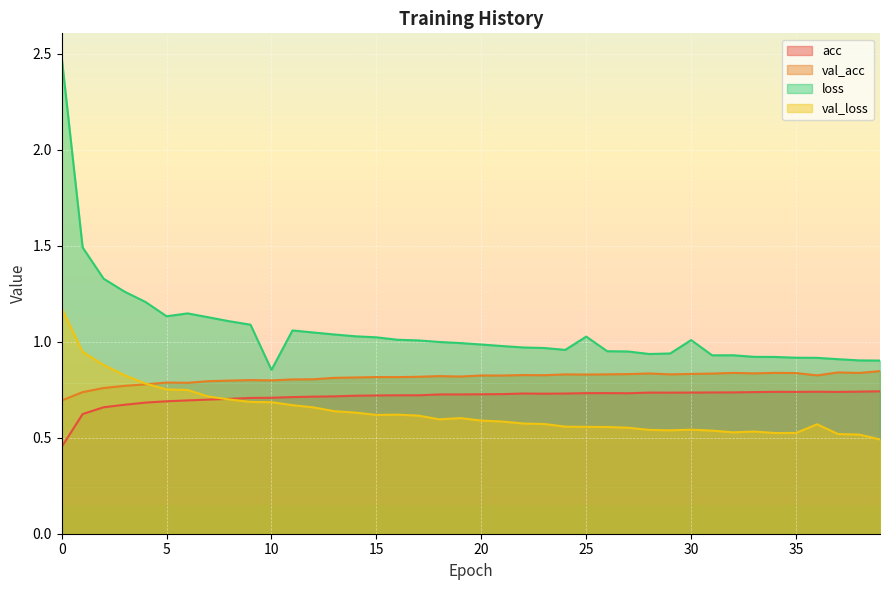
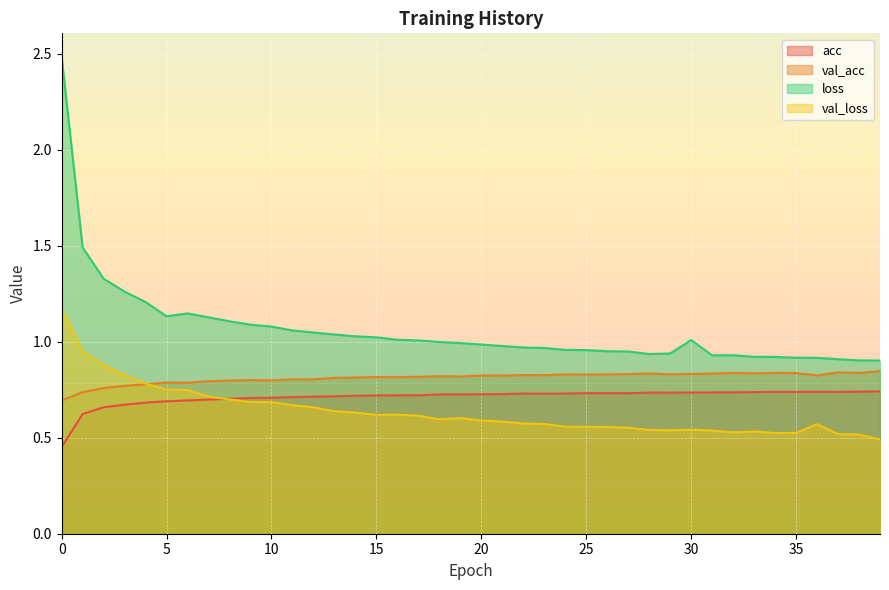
  {
    "loss": {
      "0": 2.48,
      "5": 1.13,
-     "10": 0.85,
+     "10": 1.08,
      "15": 1.02,
      "20": 0.99,
-     "25": 1.03,
+     "25": 0.96,
      "30": 1.01,
      "35": 0.92
    }
  }
